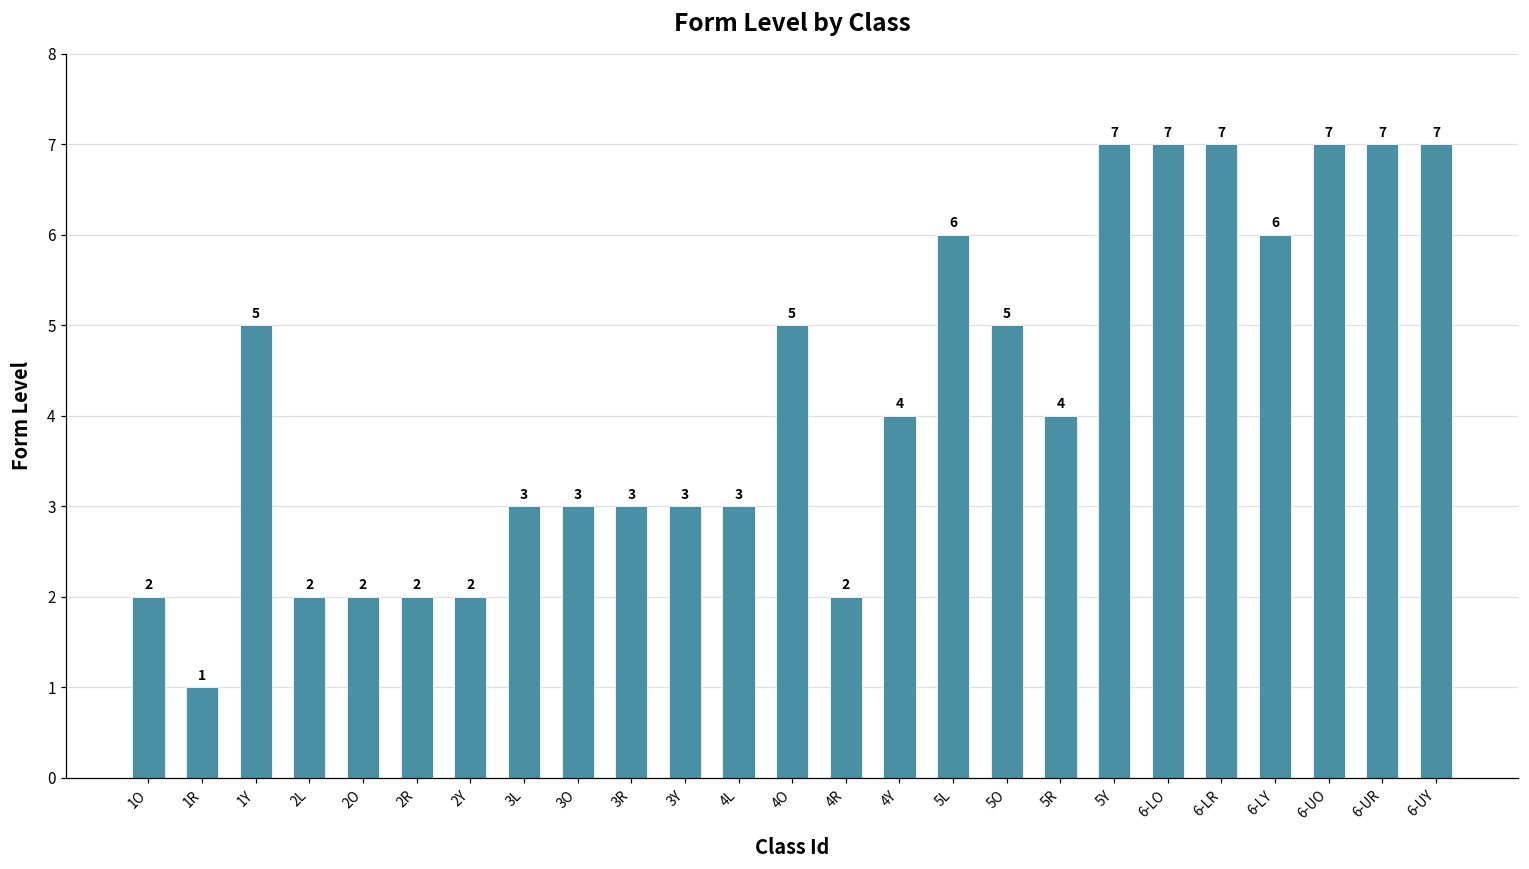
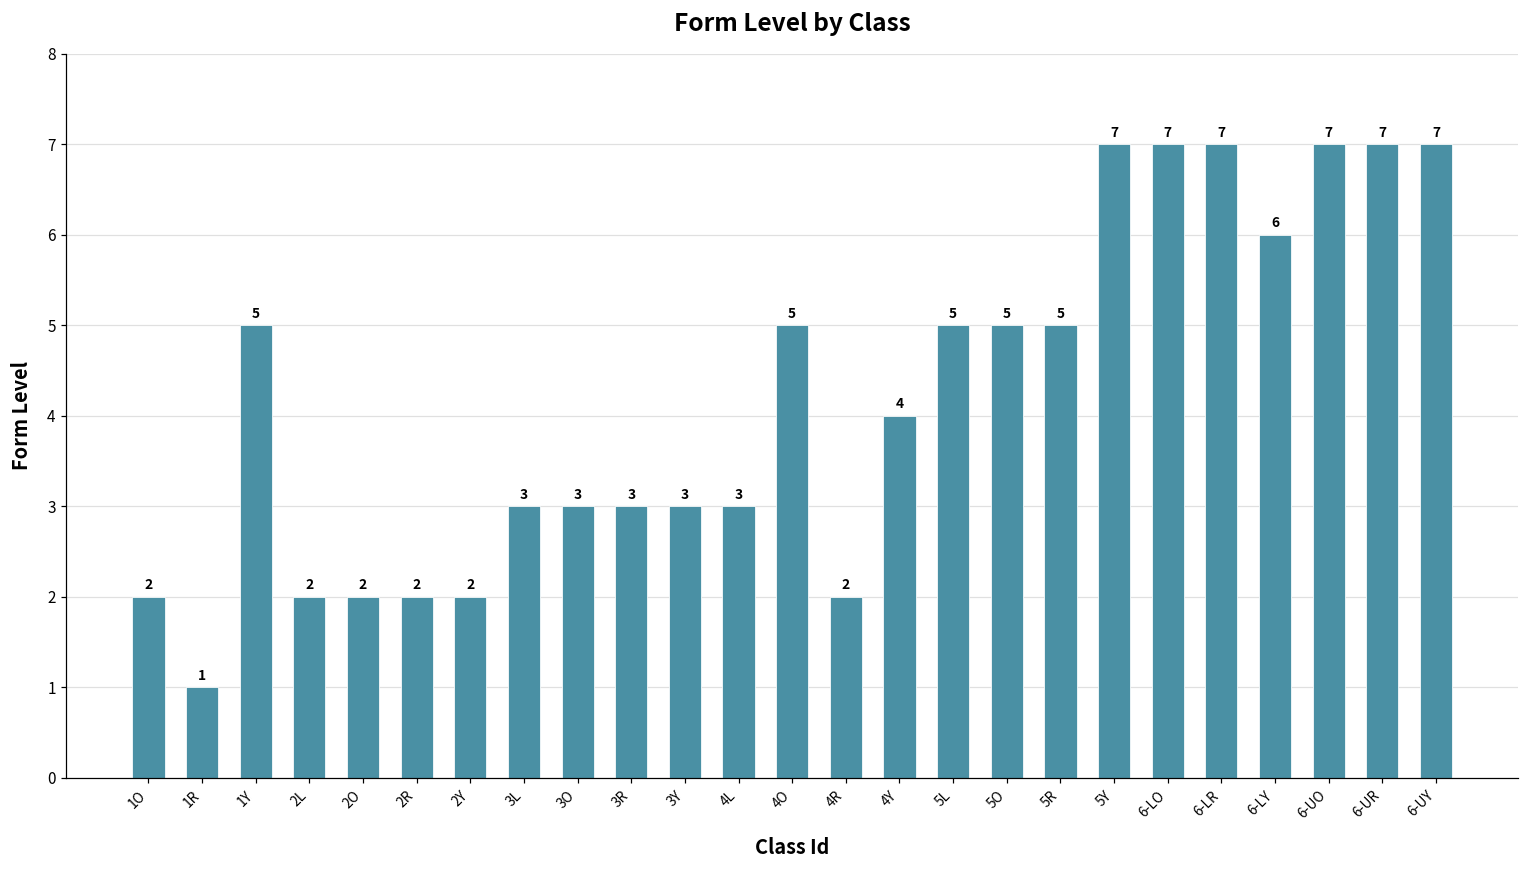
  {
    "1O": 2,
    "1R": 1,
    "1Y": 5,
    "2L": 2,
    "2O": 2,
    "2R": 2,
    "2Y": 2,
    "3L": 3,
    "3O": 3,
    "3R": 3,
    "3Y": 3,
    "4L": 3,
    "4O": 5,
    "4R": 2,
    "4Y": 4,
-   "5L": 6,
+   "5L": 5,
    "5O": 5,
-   "5R": 4,
+   "5R": 5,
    "5Y": 7,
    "6-LO": 7,
    "6-LR": 7,
    "6-LY": 6,
    "6-UO": 7,
    "6-UR": 7,
    "6-UY": 7
  }
